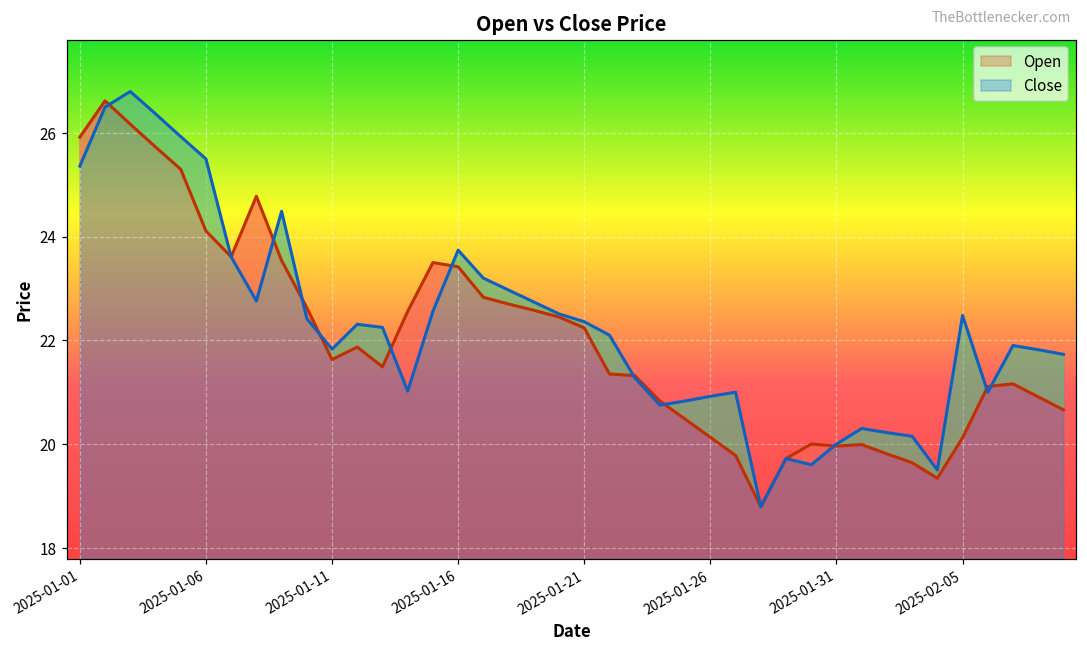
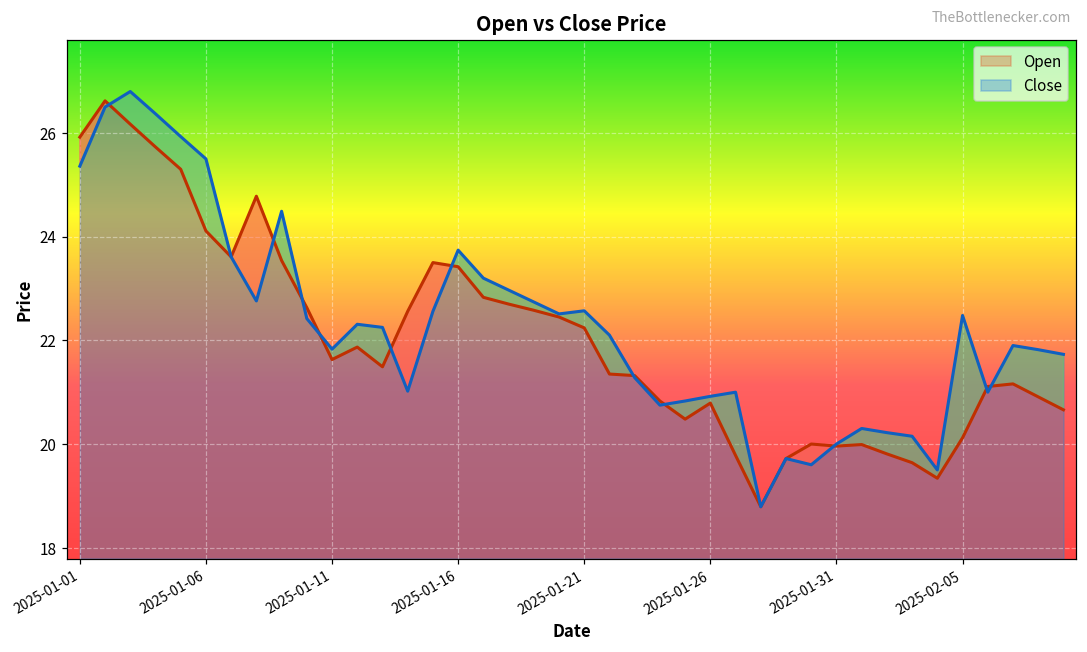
  {
    "Open": {
      "2025-01-01": 25.9,
      "2025-01-06": 24.1,
      "2025-01-11": 21.6,
      "2025-01-16": 23.4,
      "2025-01-21": 22.2,
-     "2025-01-26": 20.1,
+     "2025-01-26": 20.8,
      "2025-02-05": 20.1
    },
    "Close": {
      "2025-01-01": 25.4,
      "2025-01-06": 25.5,
      "2025-01-11": 21.8,
      "2025-01-16": 23.7,
-     "2025-01-21": 22.4,
+     "2025-01-21": 22.6,
      "2025-01-26": 20.9,
      "2025-02-05": 22.5
    }
  }
